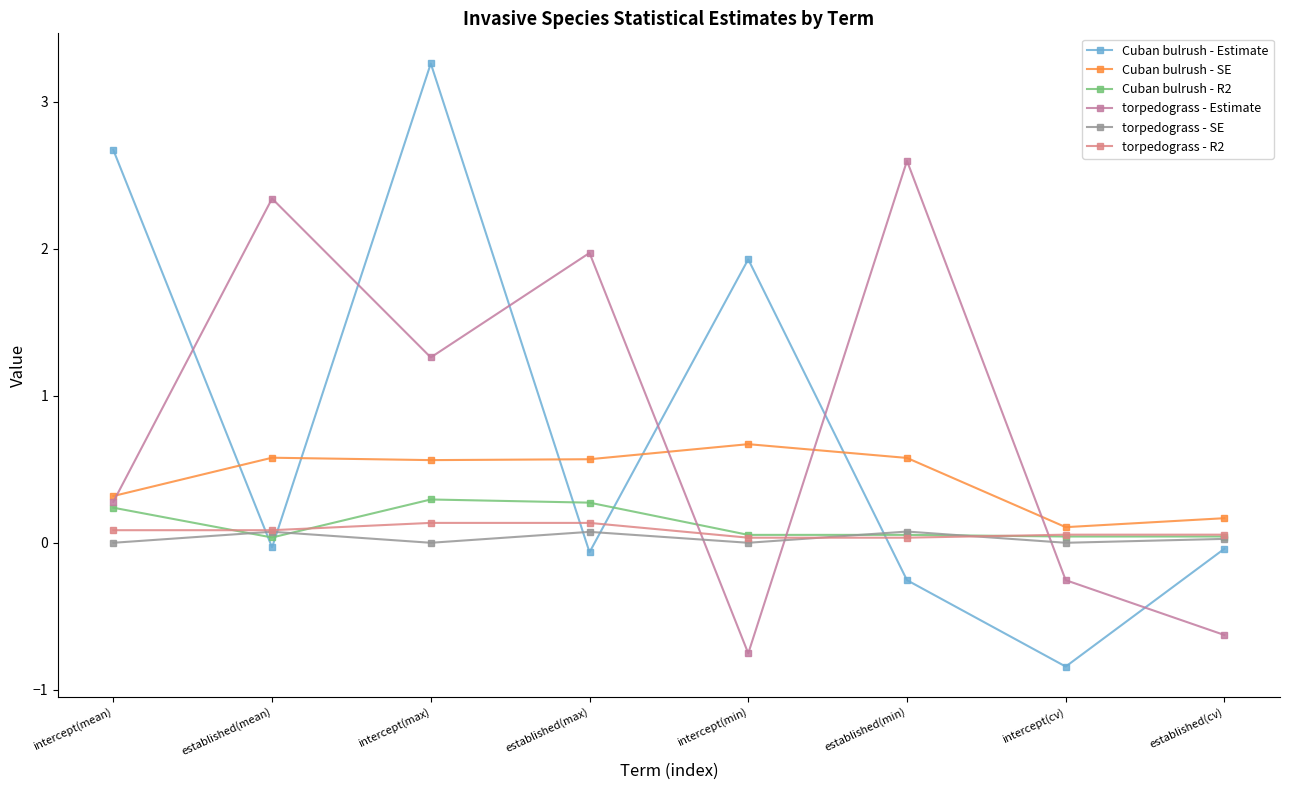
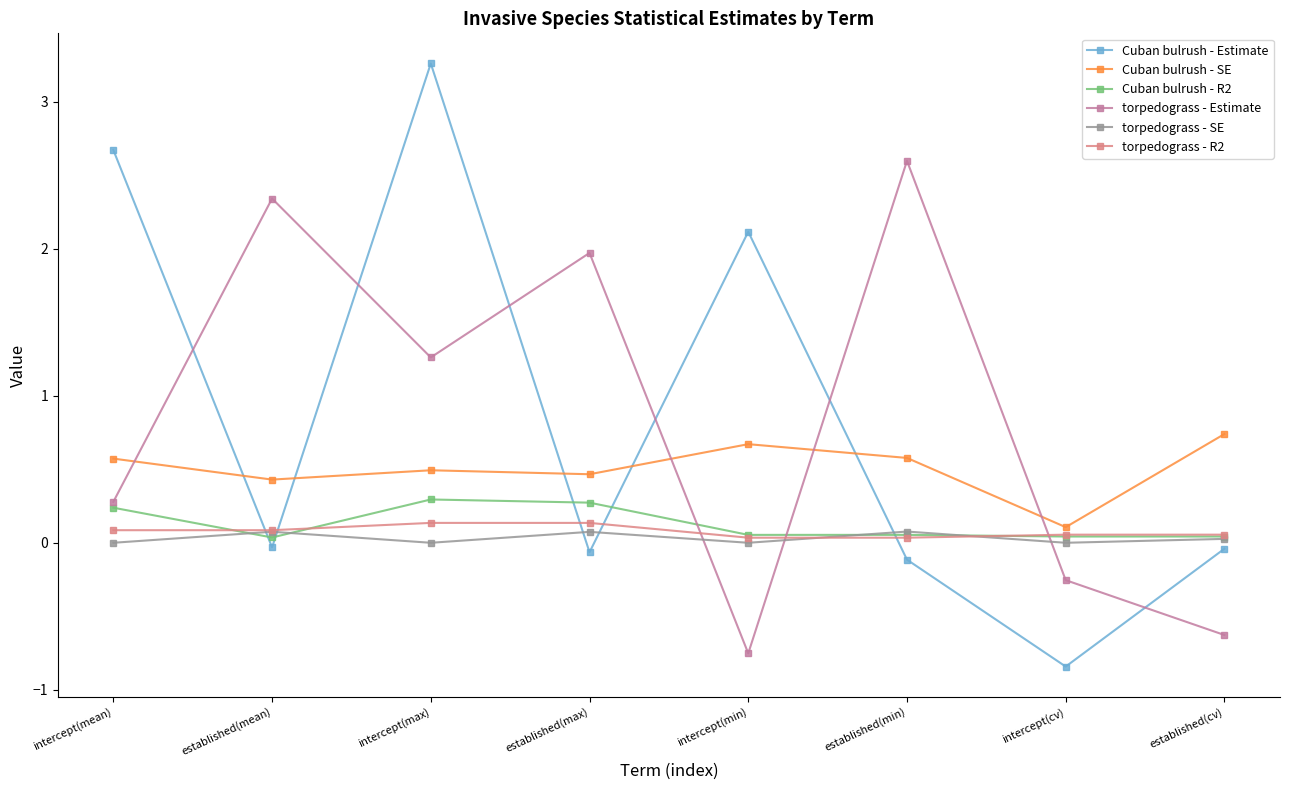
  {
    "Cuban bulrush - Estimate": {
      "intercept(mean)": 2.67,
      "established(mean)": -0.03,
      "intercept(max)": 3.26,
      "established(max)": -0.06,
-     "intercept(min)": 1.93,
-     "established(min)": -0.25,
+     "intercept(min)": 2.12,
+     "established(min)": -0.11,
      "intercept(cv)": -0.84,
      "established(cv)": -0.04
    },
    "Cuban bulrush - SE": {
-     "intercept(mean)": 0.32,
-     "established(mean)": 0.58,
-     "intercept(max)": 0.56,
-     "established(max)": 0.57,
+     "intercept(mean)": 0.57,
+     "established(mean)": 0.43,
+     "intercept(max)": 0.49,
+     "established(max)": 0.47,
      "intercept(min)": 0.67,
      "established(min)": 0.58,
      "intercept(cv)": 0.11,
-     "established(cv)": 0.17
+     "established(cv)": 0.74
    },
    "Cuban bulrush - R2": {
      "intercept(mean)": 0.24,
      "established(mean)": 0.04,
      "intercept(max)": 0.29,
      "established(max)": 0.27,
      "intercept(min)": 0.05,
      "established(min)": 0.05
    }
  }
